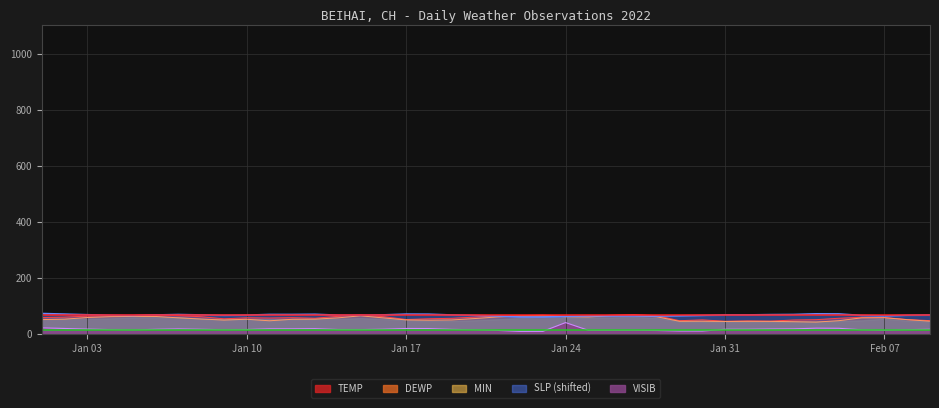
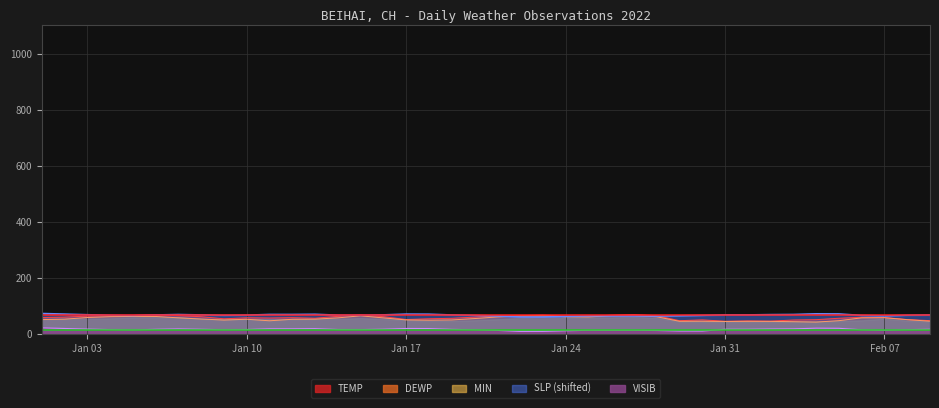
  {
    "SLP (shifted)": {
      "Jan 10": 70,
      "Jan 17": 70,
      "Jan 31": 70
    },
    "VISIB": {
      "Jan 03": 20,
      "Jan 10": 20,
      "Jan 17": 20,
-     "Jan 24": 40,
+     "Jan 24": 10,
      "Jan 31": 20,
      "Feb 07": 10
    }
  }
